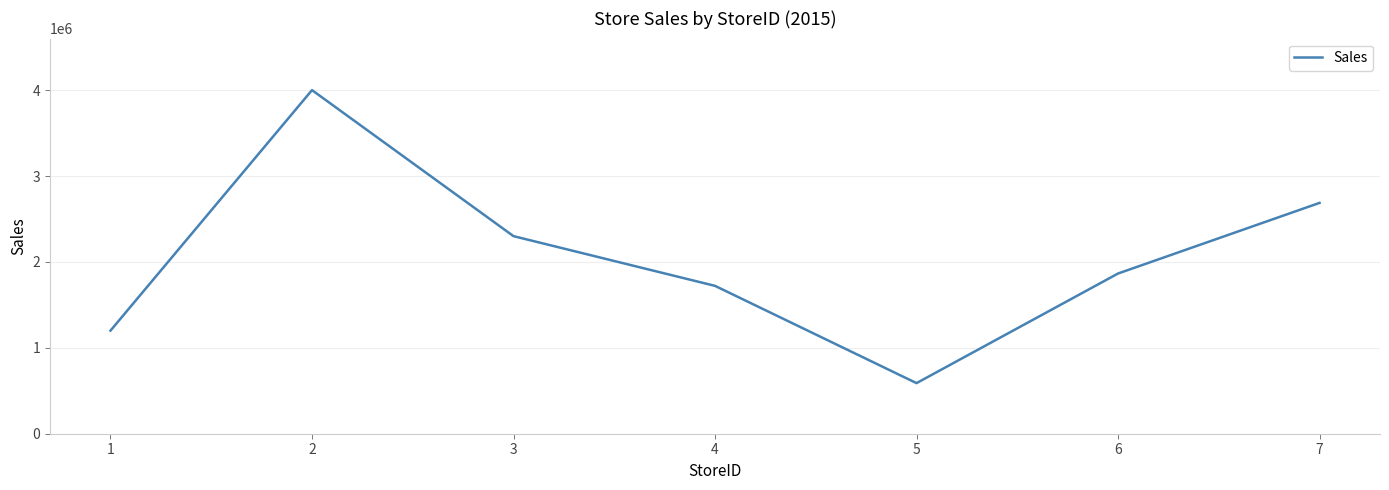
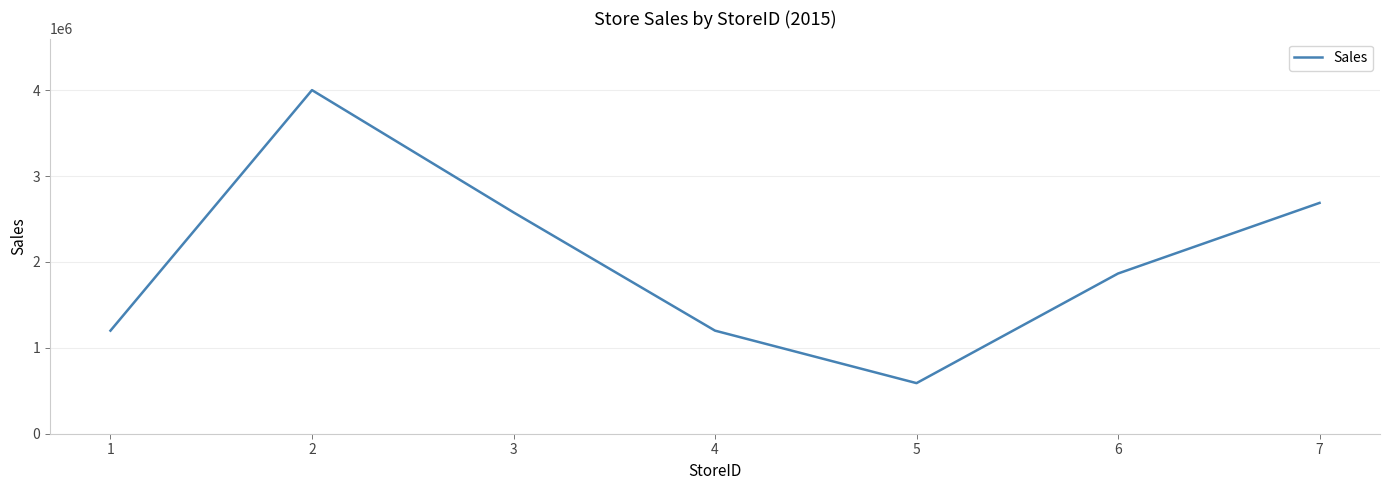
  {
    "1": 1200000,
    "2": 4000000,
-   "3": 2300000,
-   "4": 1700000,
+   "3": 2600000,
+   "4": 1200000,
    "5": 600000,
    "6": 1900000,
    "7": 2700000
  }
